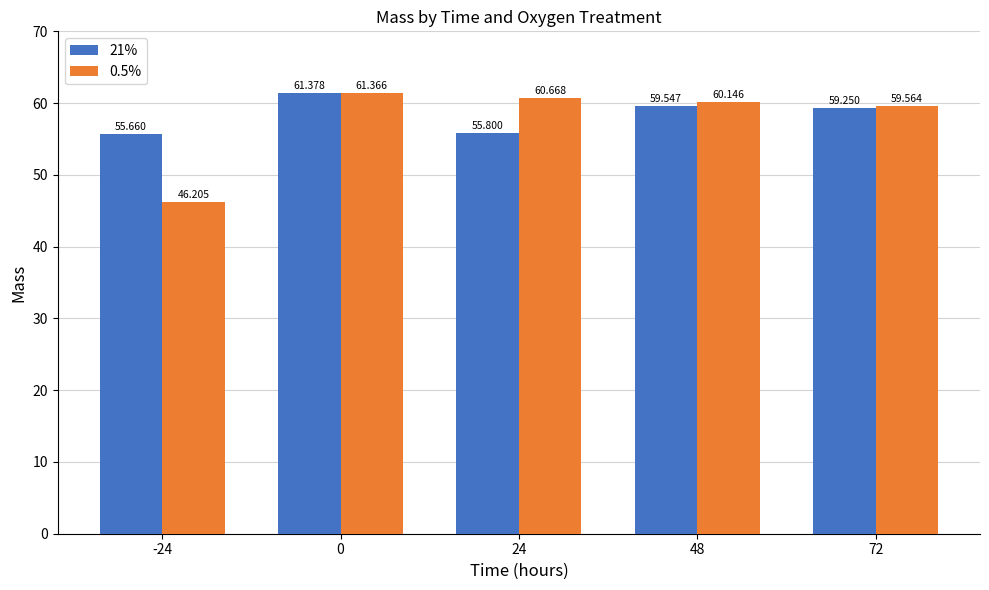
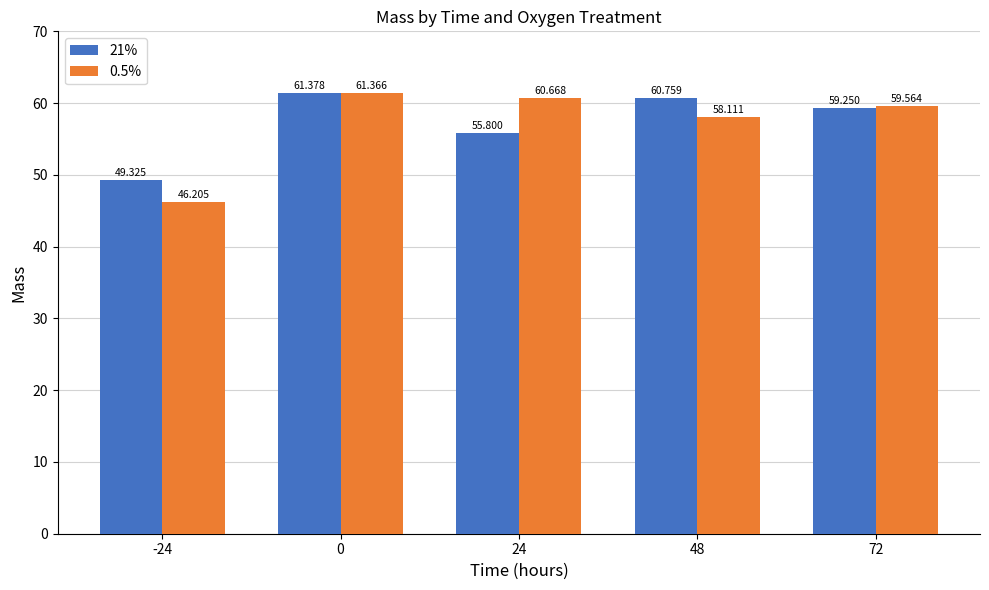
  {
    "21%": {
-     "-24": 55.660,
+     "-24": 49.325,
      "0": 61.378,
      "24": 55.800,
-     "48": 59.547,
+     "48": 60.759,
      "72": 59.250
    },
    "0.5%": {
      "-24": 46.205,
      "0": 61.366,
      "24": 60.668,
-     "48": 60.146,
+     "48": 58.111,
      "72": 59.564
    }
  }
